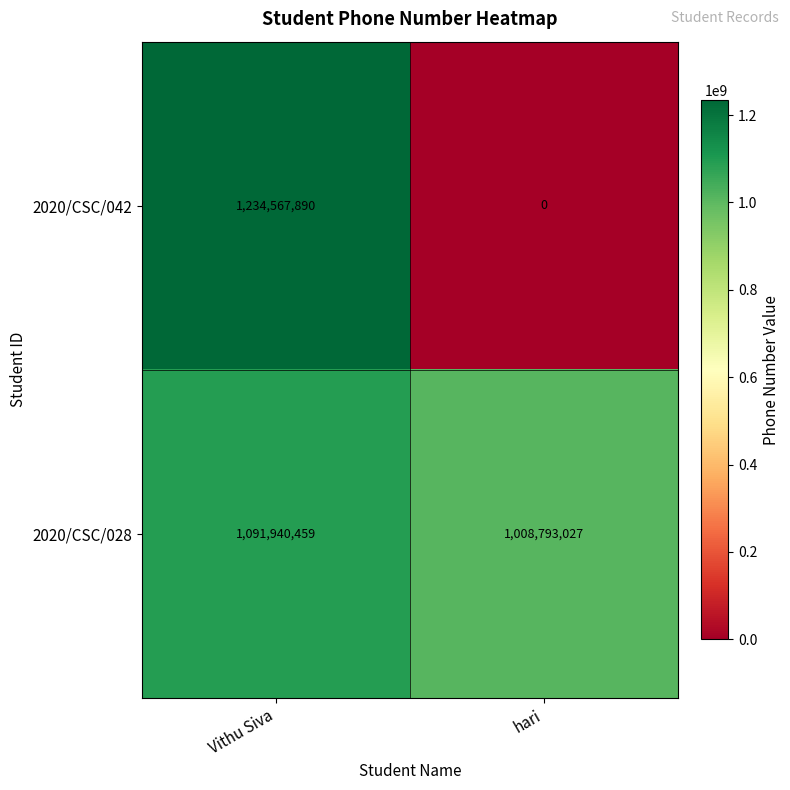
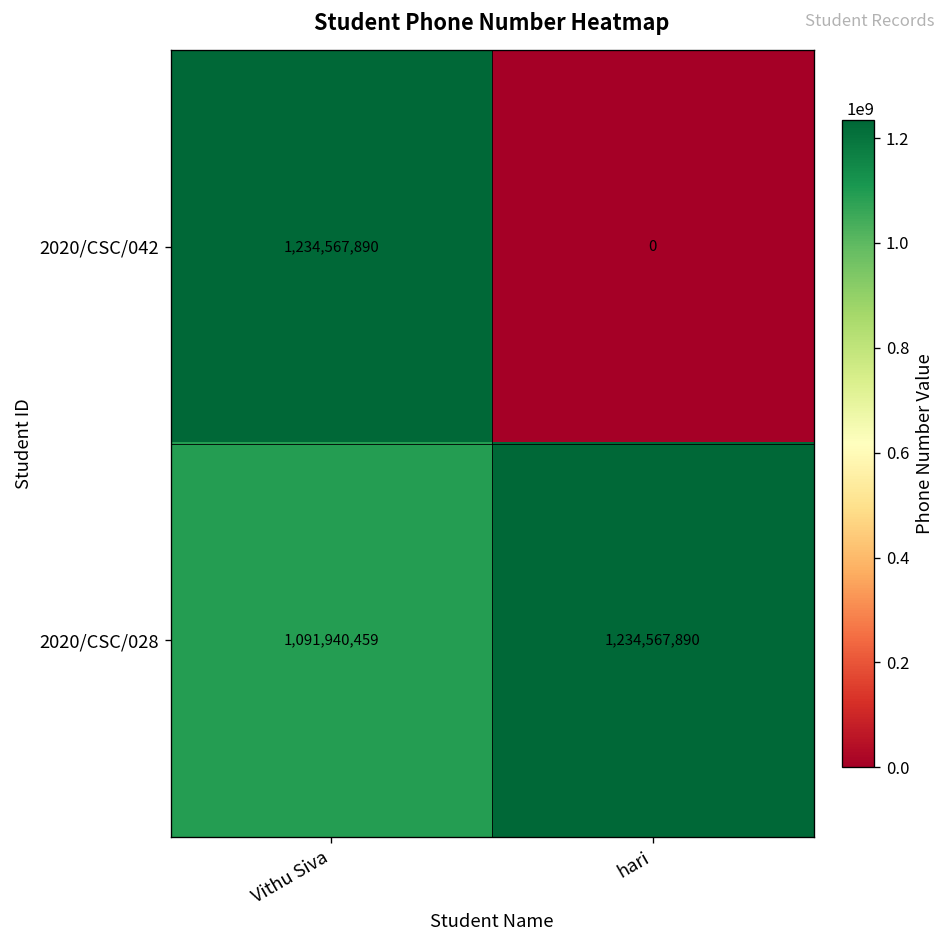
  {
    "2020/CSC/042": {
      "Vithu Siva": "1,234,567,890",
      "hari": "0"
    },
    "2020/CSC/028": {
      "Vithu Siva": "1,091,940,459",
-     "hari": "1,008,793,027"
+     "hari": "1,234,567,890"
    }
  }
